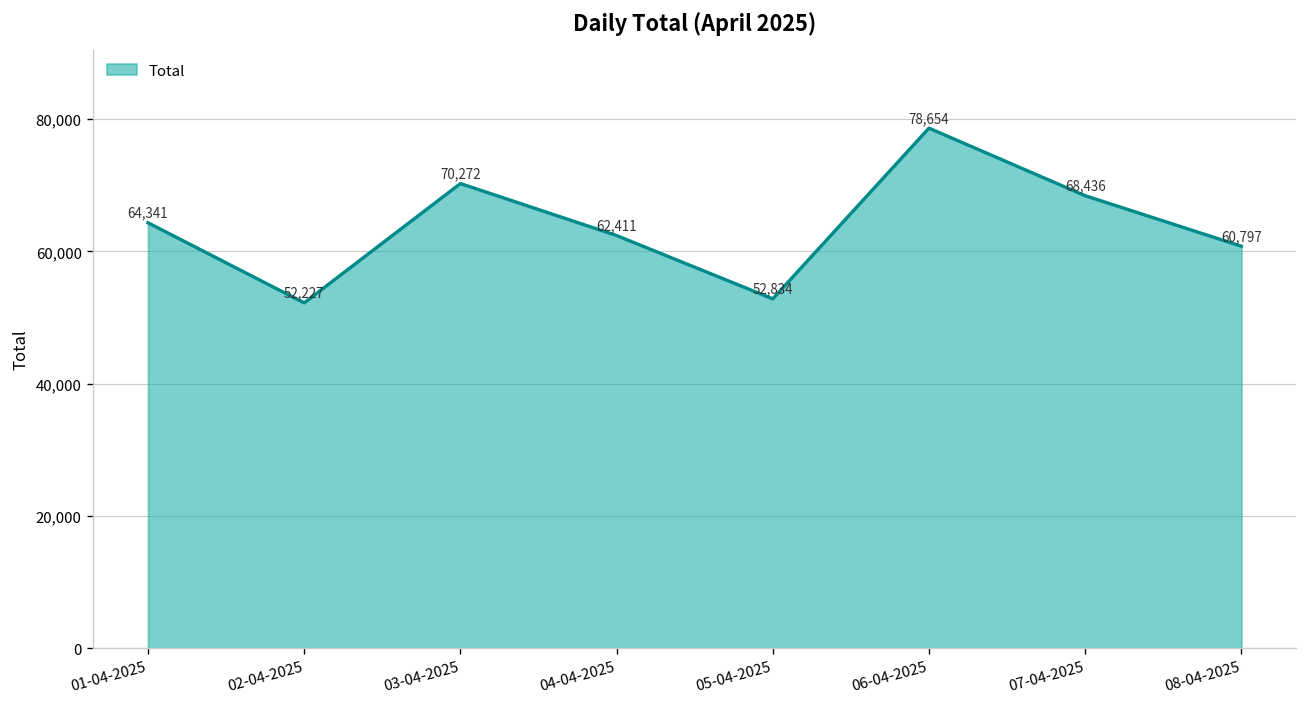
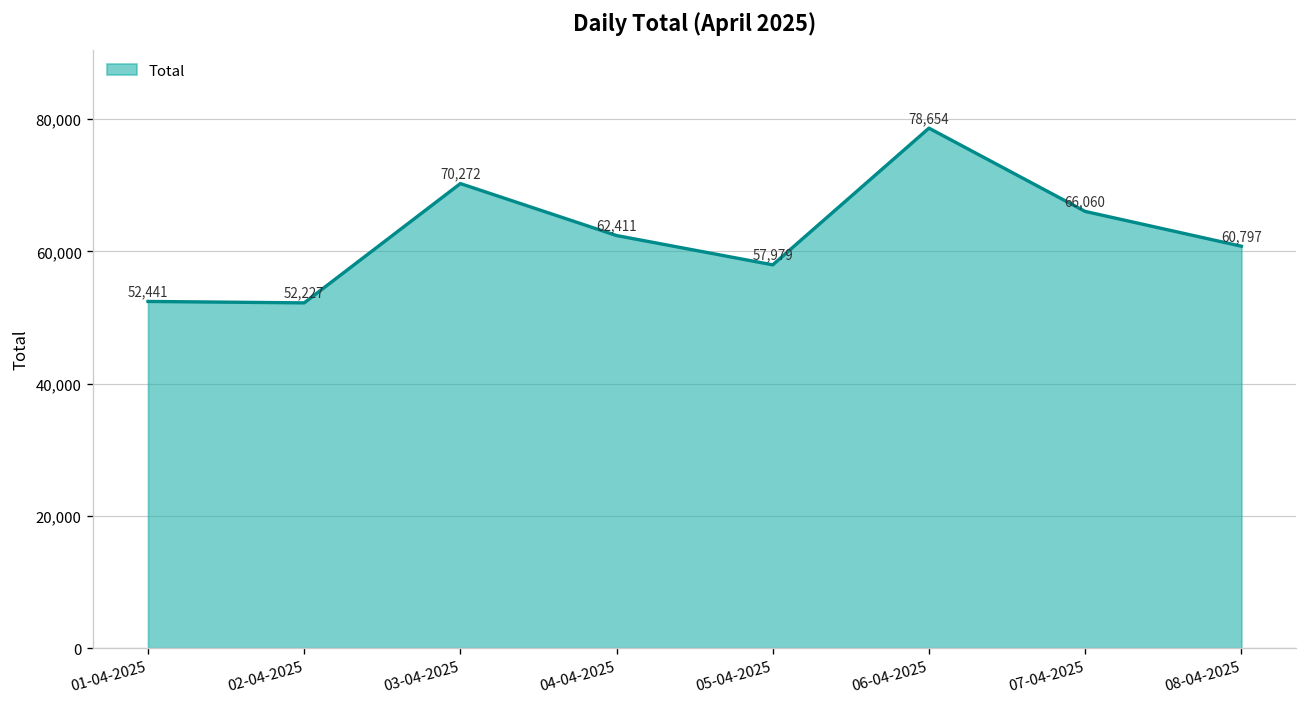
  {
-   "01-04-2025": "64,341",
+   "01-04-2025": "52,441",
    "02-04-2025": "52,227",
    "03-04-2025": "70,272",
    "04-04-2025": "62,411",
-   "05-04-2025": "52,834",
+   "05-04-2025": "57,979",
    "06-04-2025": "78,654",
-   "07-04-2025": "68,436",
+   "07-04-2025": "66,060",
    "08-04-2025": "60,797"
  }
